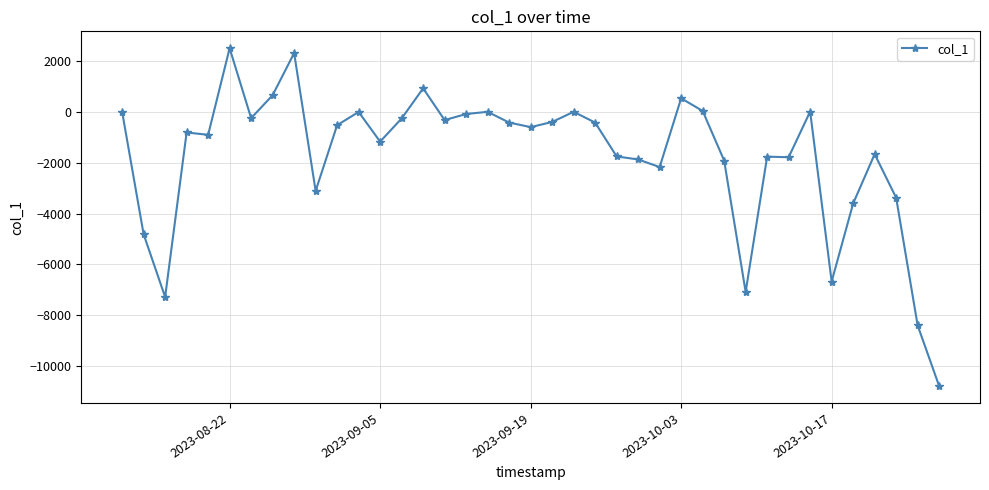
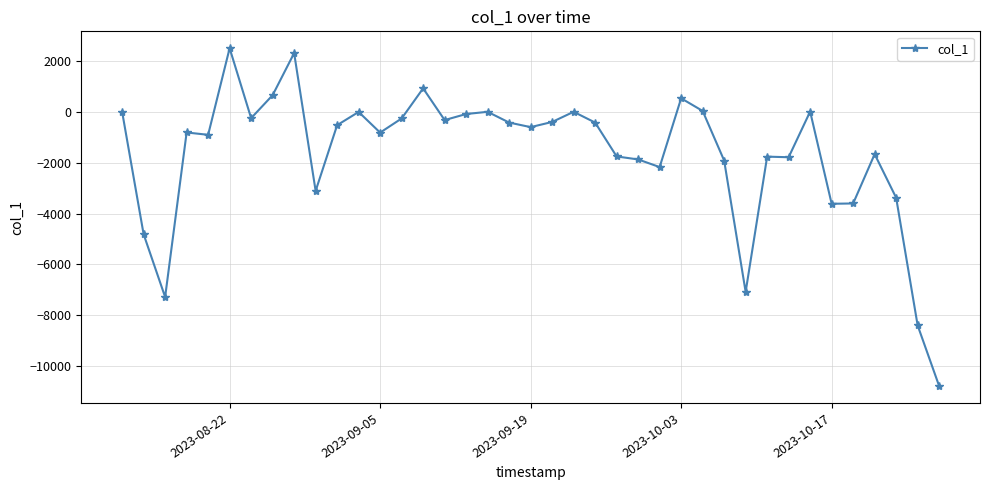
  {
    "2023-08-22": 2500,
-   "2023-09-05": -1200,
+   "2023-09-05": -800,
    "2023-09-19": -600,
    "2023-10-03": 500,
-   "2023-10-17": -6700
+   "2023-10-17": -3600
  }
